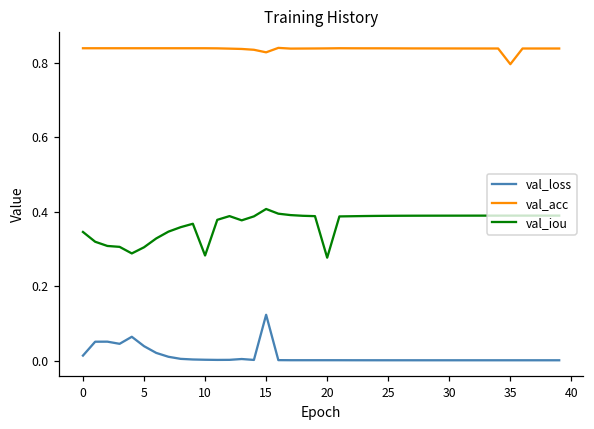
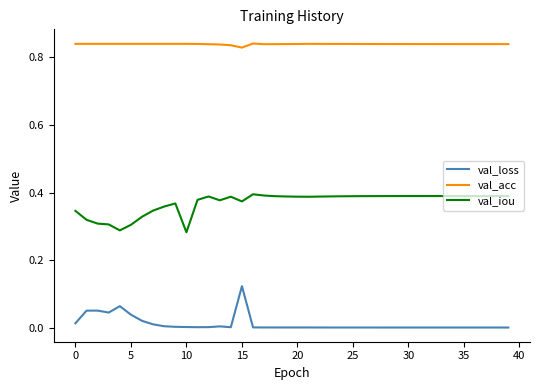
  {
    "val_loss": {
      "0": 0.01,
      "5": 0.04,
      "10": 0.00,
      "15": 0.12,
      "20": 0.00,
      "25": 0.00,
      "30": 0.00,
      "35": 0.00
    },
    "val_acc": {
      "0": 0.84,
      "5": 0.84,
      "10": 0.84,
      "15": 0.83,
      "20": 0.84,
      "25": 0.84,
      "30": 0.84,
-     "35": 0.80
+     "35": 0.84
    },
    "val_iou": {
      "0": 0.35,
      "5": 0.30,
      "10": 0.28,
-     "15": 0.41,
-     "20": 0.28,
+     "15": 0.37,
+     "20": 0.39,
      "25": 0.39,
      "30": 0.39
    }
  }
